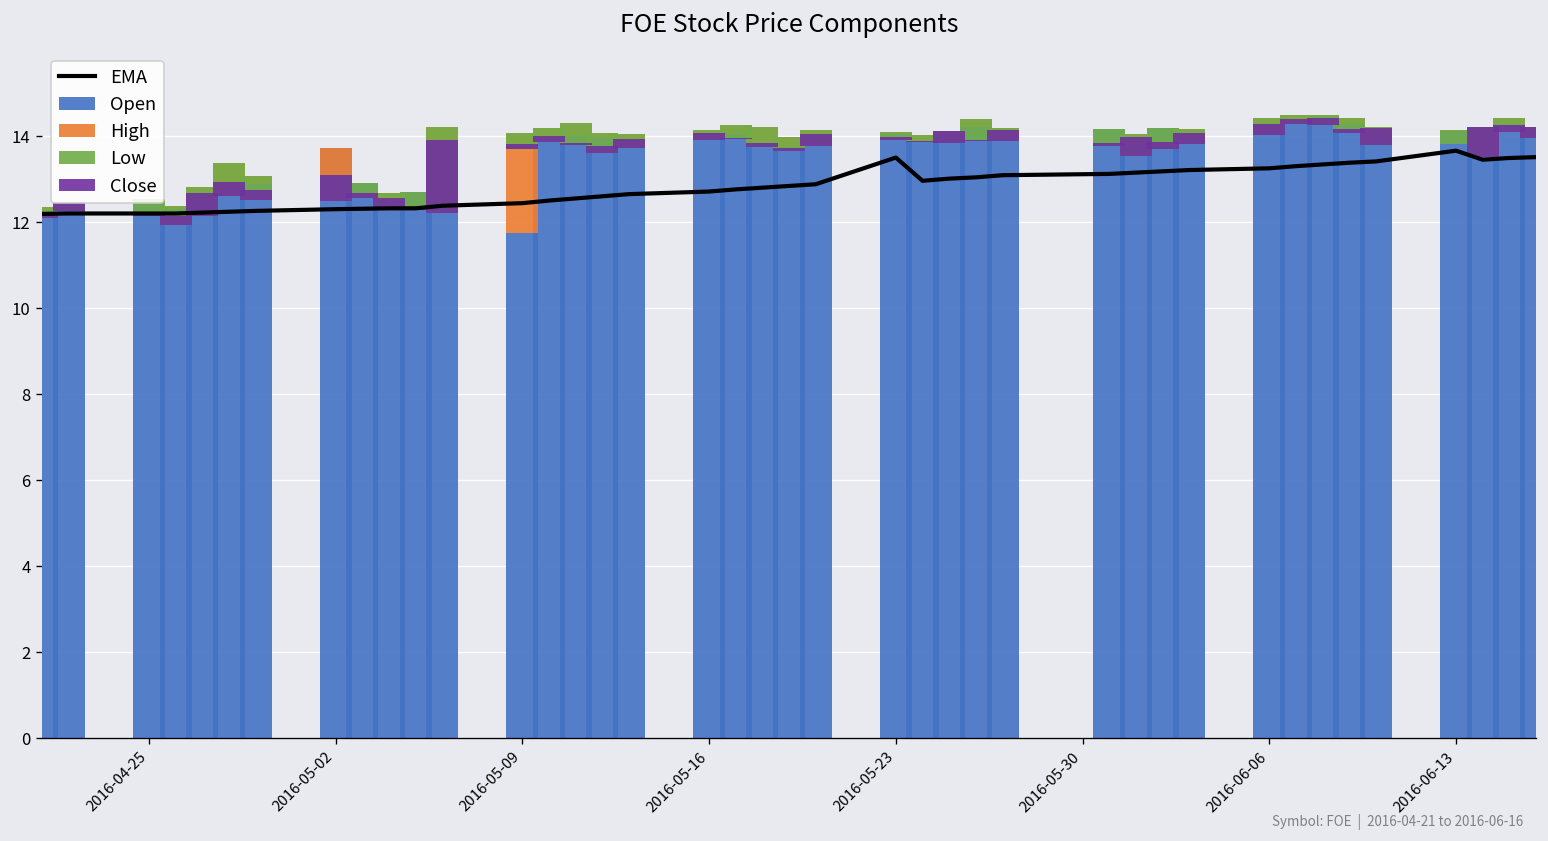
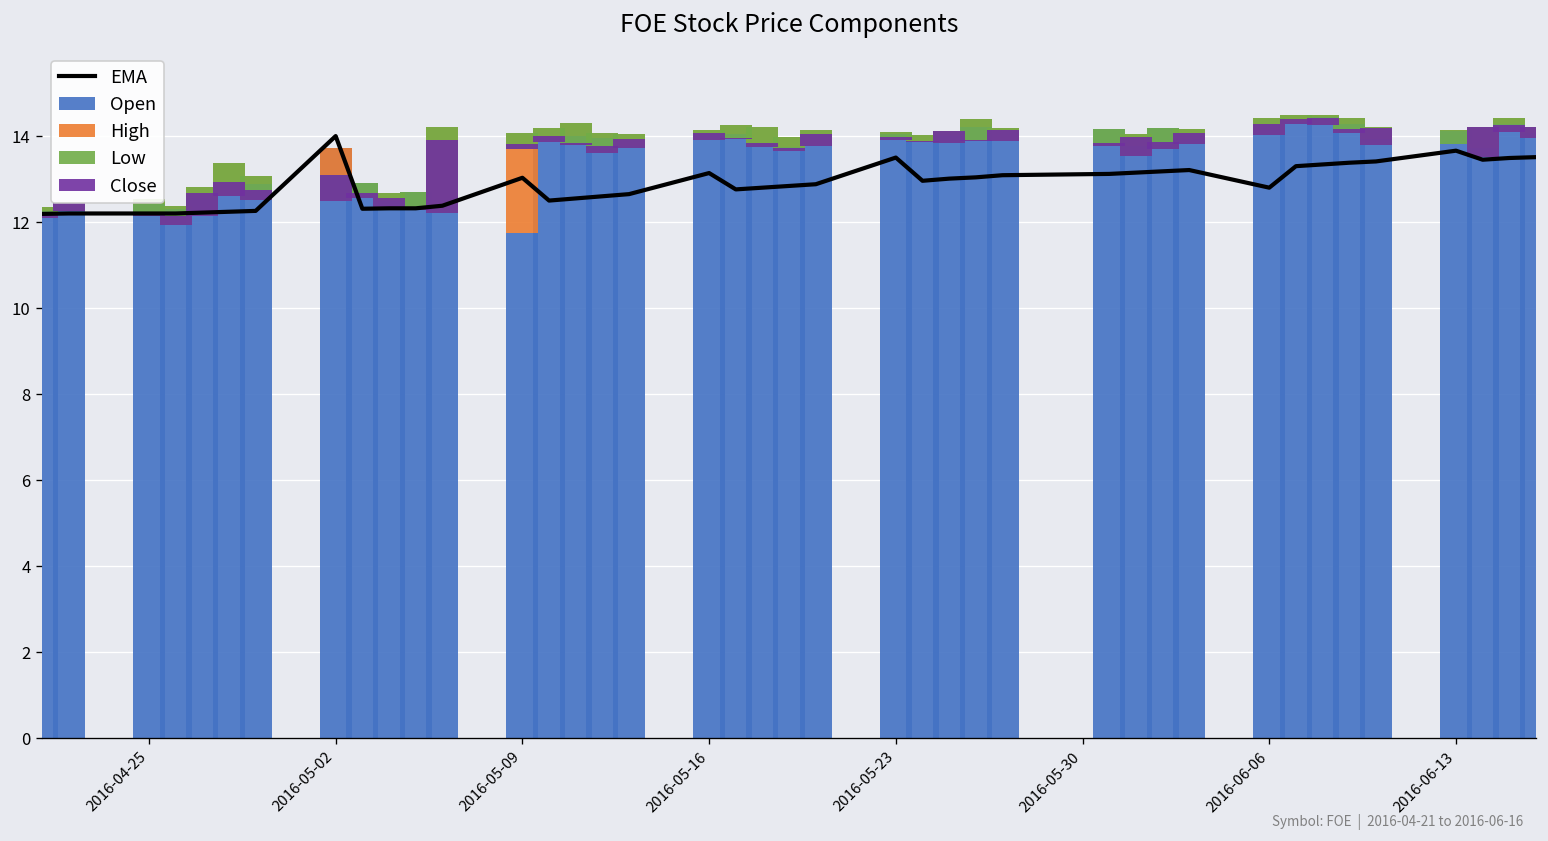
  {
    "EMA": {
-     "2016-05-02": 12.3,
-     "2016-05-09": 12.4,
-     "2016-05-16": 12.7,
+     "2016-05-02": 14.0,
+     "2016-05-09": 13.0,
+     "2016-05-16": 13.1,
      "2016-05-23": 13.5,
-     "2016-06-06": 13.3,
+     "2016-06-06": 12.8,
      "2016-06-13": 13.7
    },
    "Open": {
      "2016-05-02": 13.7,
      "2016-05-09": 11.8,
      "2016-05-23": 14.0,
      "2016-06-13": 14.1
    }
  }
